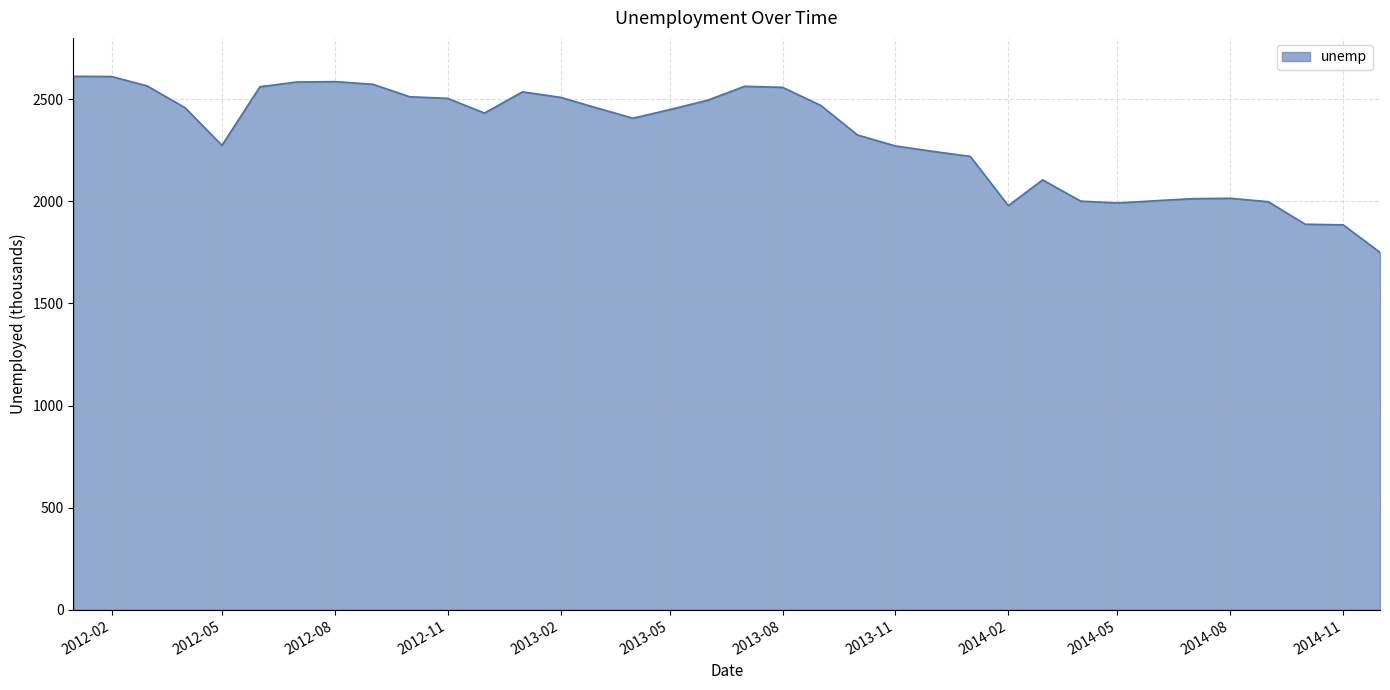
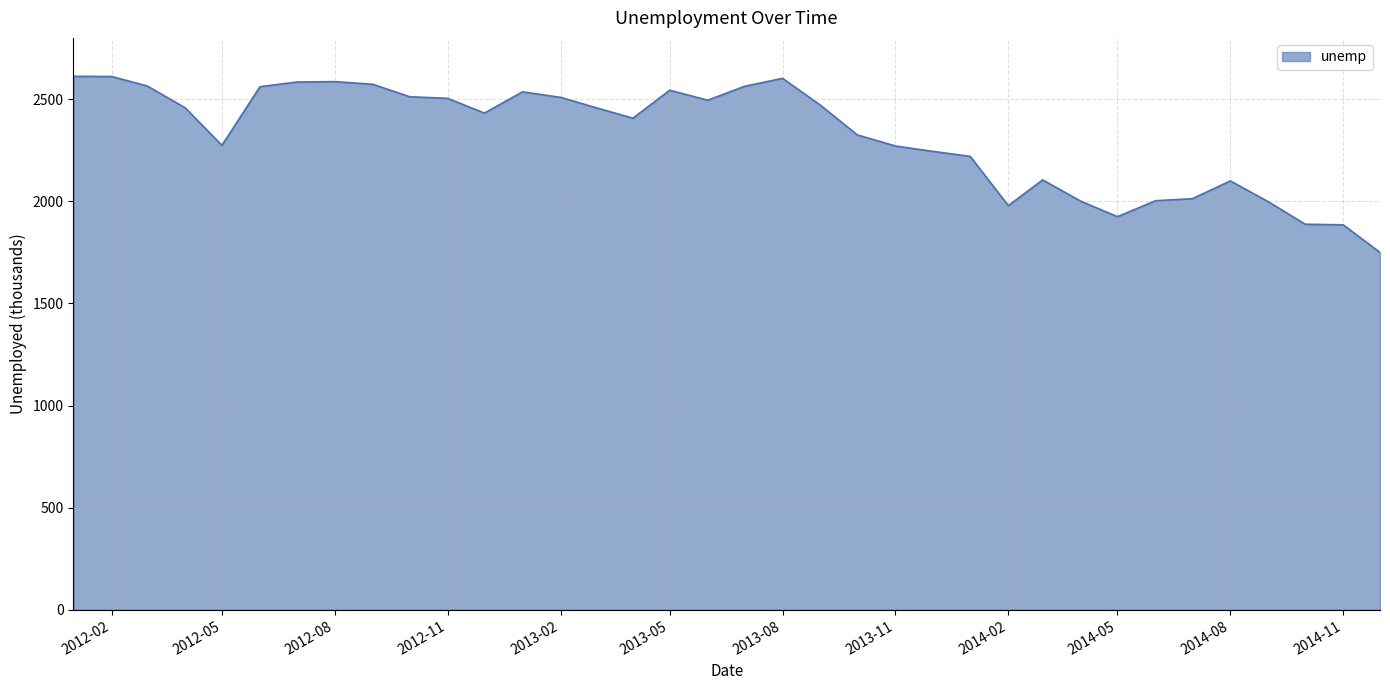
  {
    "2012-02": 2610,
    "2012-05": 2270,
    "2012-08": 2590,
    "2012-11": 2500,
    "2013-02": 2510,
-   "2013-05": 2450,
-   "2013-08": 2560,
+   "2013-05": 2540,
+   "2013-08": 2600,
    "2013-11": 2270,
    "2014-02": 1980,
-   "2014-05": 1990,
-   "2014-08": 2020,
+   "2014-05": 1930,
+   "2014-08": 2100,
    "2014-11": 1890
  }
